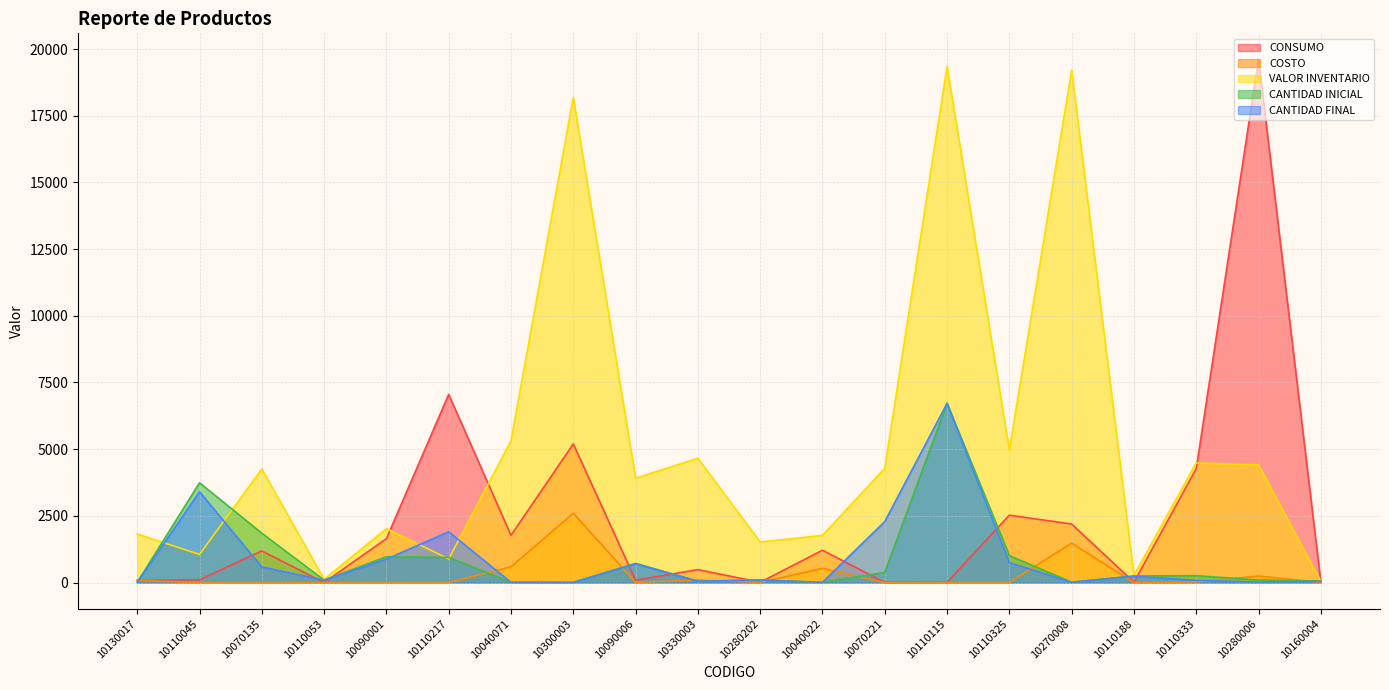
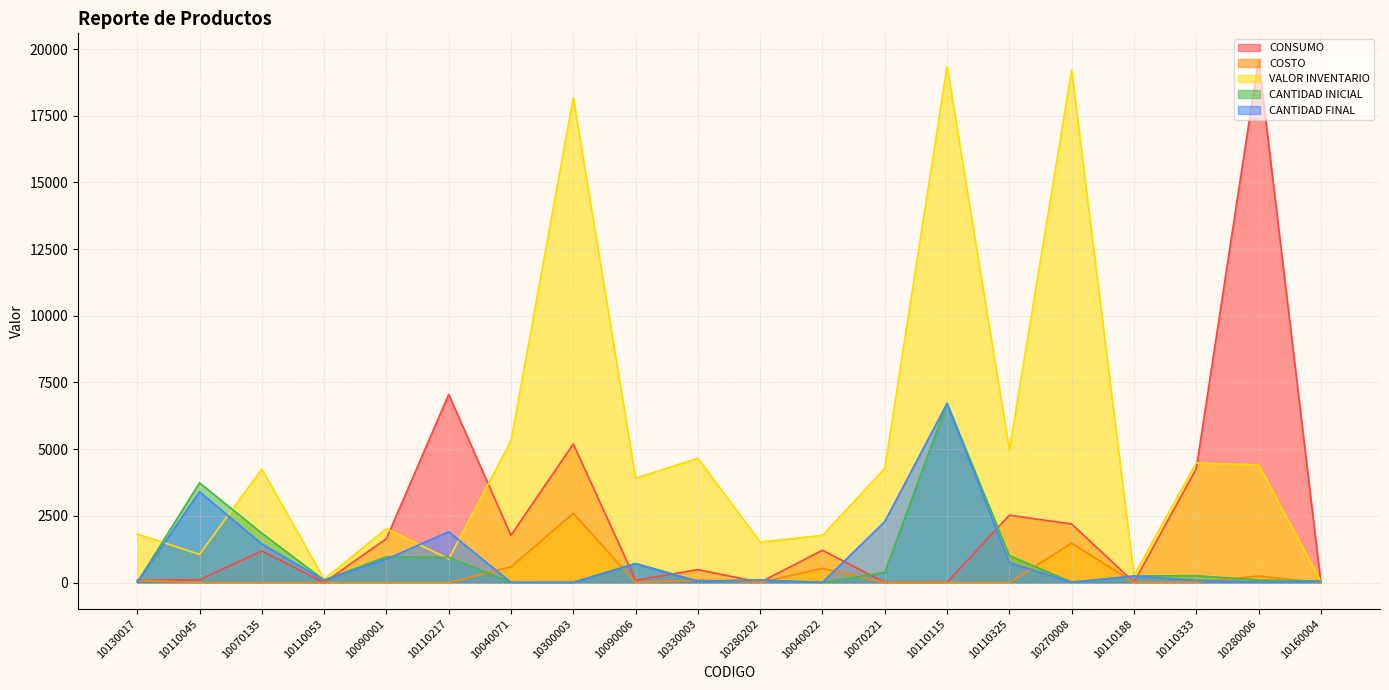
  {
    "CONSUMO": {
      "10110045": 100,
      "10070135": 1200,
      "10090001": 1600,
      "10110217": 7100,
      "10040071": 1800,
      "10300003": 5200,
      "10330003": 500,
      "10040022": 1200,
      "10110325": 2500,
      "10270008": 2200,
      "10110333": 4300
    },
    "COSTO": {
      "10110045": 0,
      "10070135": 0,
      "10090001": 0,
      "10110217": 0,
      "10040071": 600,
      "10300003": 2600,
      "10040022": 500,
      "10110325": 0,
      "10270008": 1500,
      "10280006": 200
    },
    "VALOR INVENTARIO": {
      "10130017": 1800,
      "10110045": 1100,
      "10070135": 4300,
      "10090001": 2000,
      "10040071": 5300,
      "10300003": 18200,
      "10090006": 3900,
      "10330003": 4700,
      "10280202": 1500,
      "10040022": 1800,
      "10070221": 4300,
      "10110115": 19300,
      "10110325": 5000,
      "10270008": 19200,
      "10110333": 4500,
      "10280006": 4400
    },
    "CANTIDAD INICIAL": {
      "10110045": 3700,
      "10070135": 1900,
      "10070221": 400,
      "10110325": 1000,
      "10110333": 300
    },
    "CANTIDAD FINAL": {
      "10110045": 3400,
-     "10070135": 600,
+     "10070135": 1400,
      "10110217": 1900,
      "10070221": 2300,
      "10110325": 700
    }
  }
